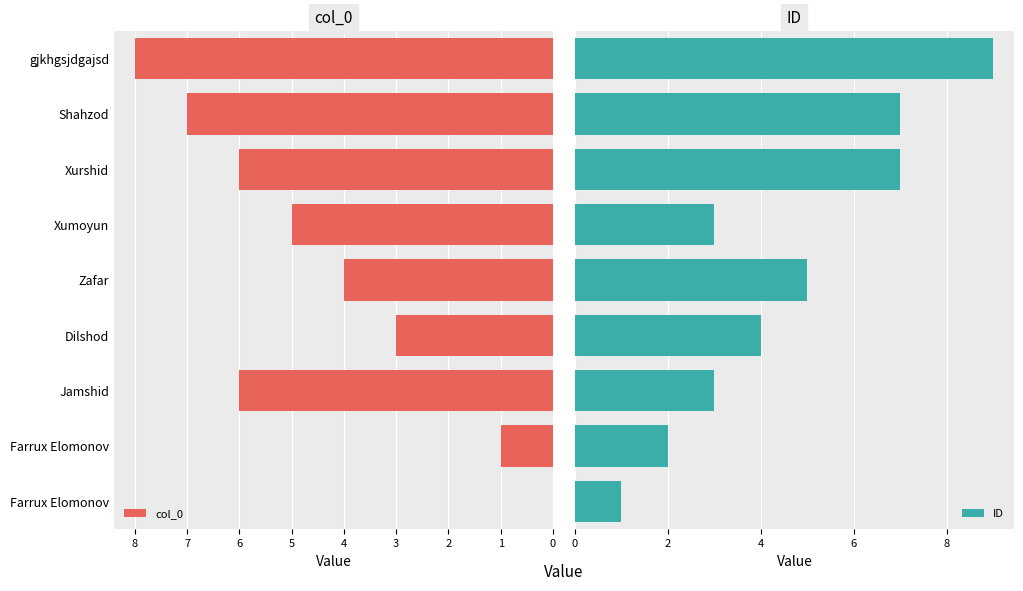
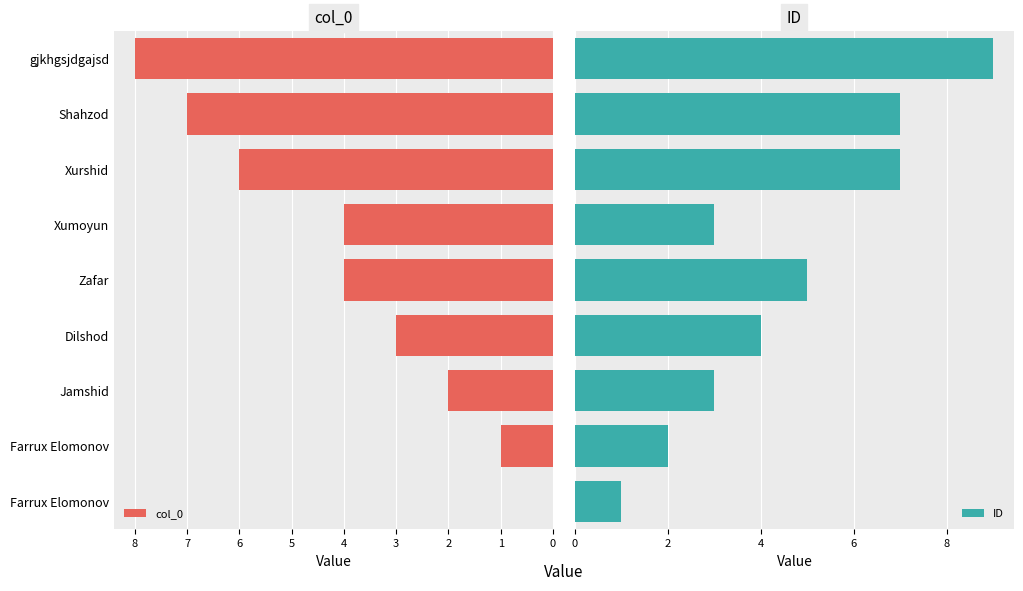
  {
    "col_0": {
      "gjkhgsjdgajsd": 8,
      "Shahzod": 7,
      "Xurshid": 6,
-     "Xumoyun": 5,
+     "Xumoyun": 4,
      "Zafar": 4,
      "Dilshod": 3,
-     "Jamshid": 6
+     "Jamshid": 2
    }
  }
